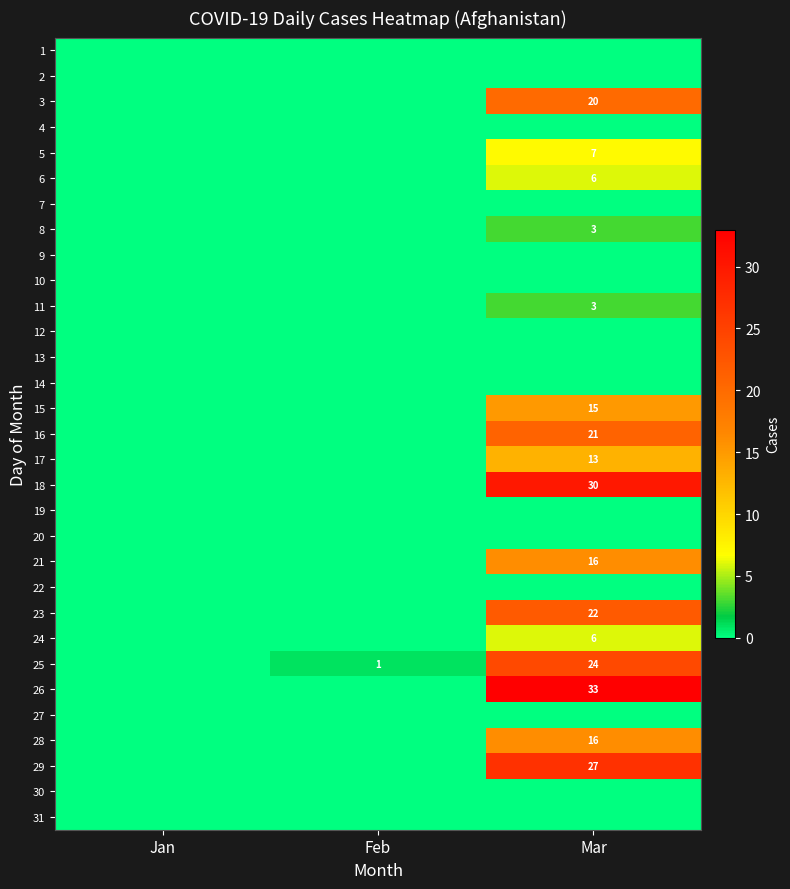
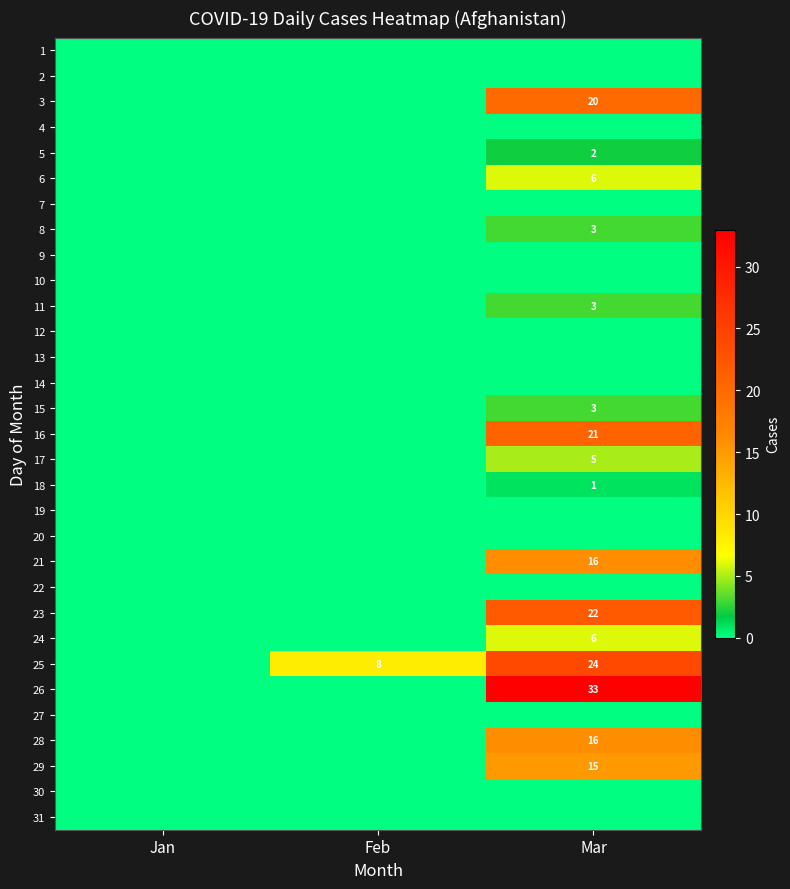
  {
    "3": {
      "Mar": 20
    },
    "5": {
-     "Mar": 7
+     "Mar": 2
    },
    "6": {
      "Mar": 6
    },
    "8": {
      "Mar": 3
    },
    "11": {
      "Mar": 3
    },
    "15": {
-     "Mar": 15
+     "Mar": 3
    },
    "16": {
      "Mar": 21
    },
    "17": {
-     "Mar": 13
+     "Mar": 5
    },
    "18": {
-     "Mar": 30
+     "Mar": 1
    },
    "21": {
      "Mar": 16
    },
    "23": {
      "Mar": 22
    },
    "24": {
      "Mar": 6
    },
    "25": {
-     "Feb": 1,
+     "Feb": 8,
      "Mar": 24
    },
    "26": {
      "Mar": 33
    },
    "28": {
      "Mar": 16
    },
    "29": {
-     "Mar": 27
+     "Mar": 15
    }
  }
